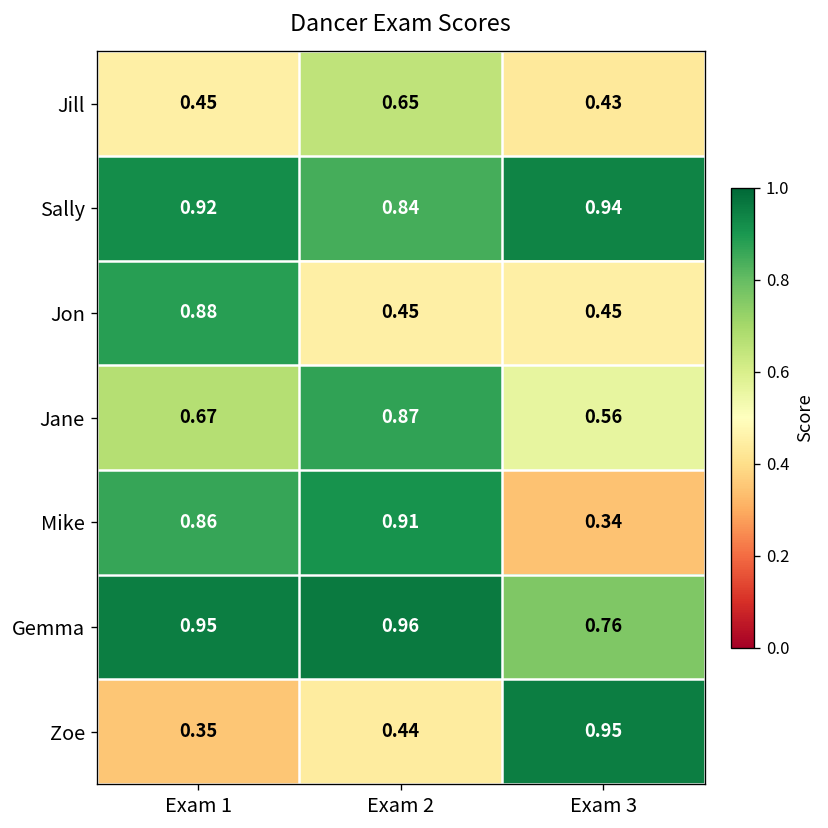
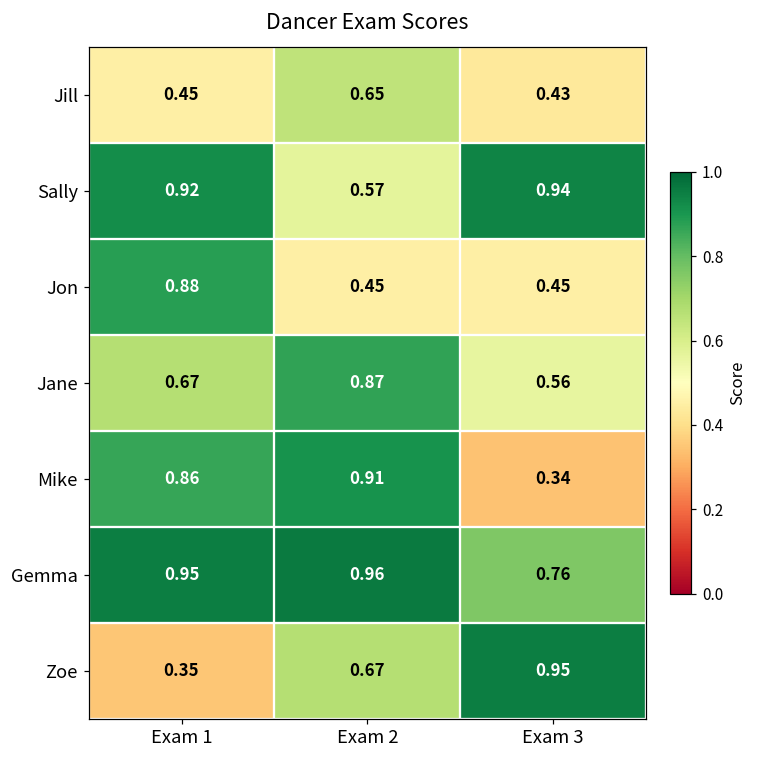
  {
    "Jill": {
      "Exam 1": 0.45,
      "Exam 2": 0.65,
      "Exam 3": 0.43
    },
    "Sally": {
      "Exam 1": 0.92,
-     "Exam 2": 0.84,
+     "Exam 2": 0.57,
      "Exam 3": 0.94
    },
    "Jon": {
      "Exam 1": 0.88,
      "Exam 2": 0.45,
      "Exam 3": 0.45
    },
    "Jane": {
      "Exam 1": 0.67,
      "Exam 2": 0.87,
      "Exam 3": 0.56
    },
    "Mike": {
      "Exam 1": 0.86,
      "Exam 2": 0.91,
      "Exam 3": 0.34
    },
    "Gemma": {
      "Exam 1": 0.95,
      "Exam 2": 0.96,
      "Exam 3": 0.76
    },
    "Zoe": {
      "Exam 1": 0.35,
-     "Exam 2": 0.44,
+     "Exam 2": 0.67,
      "Exam 3": 0.95
    }
  }
